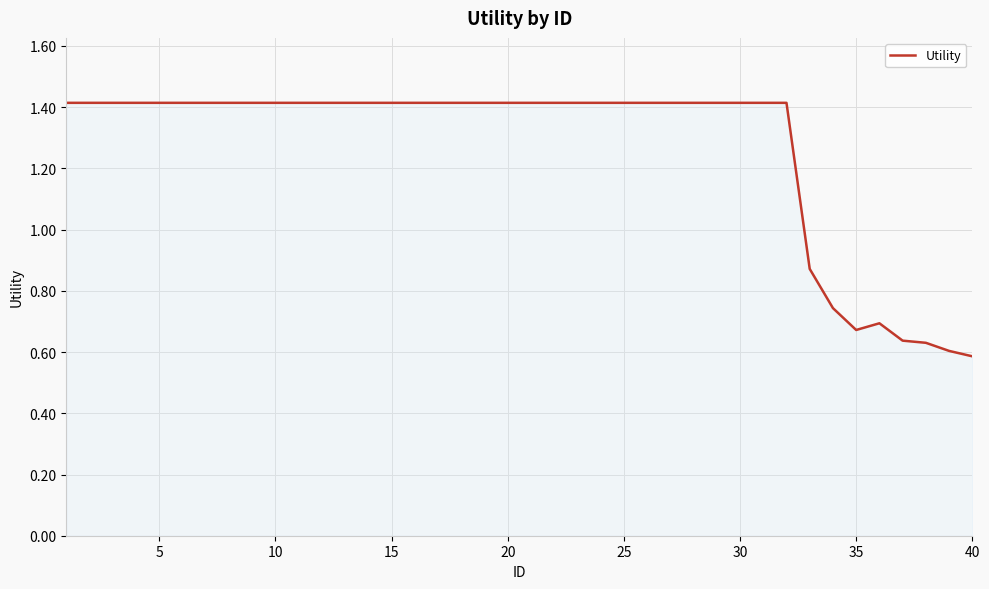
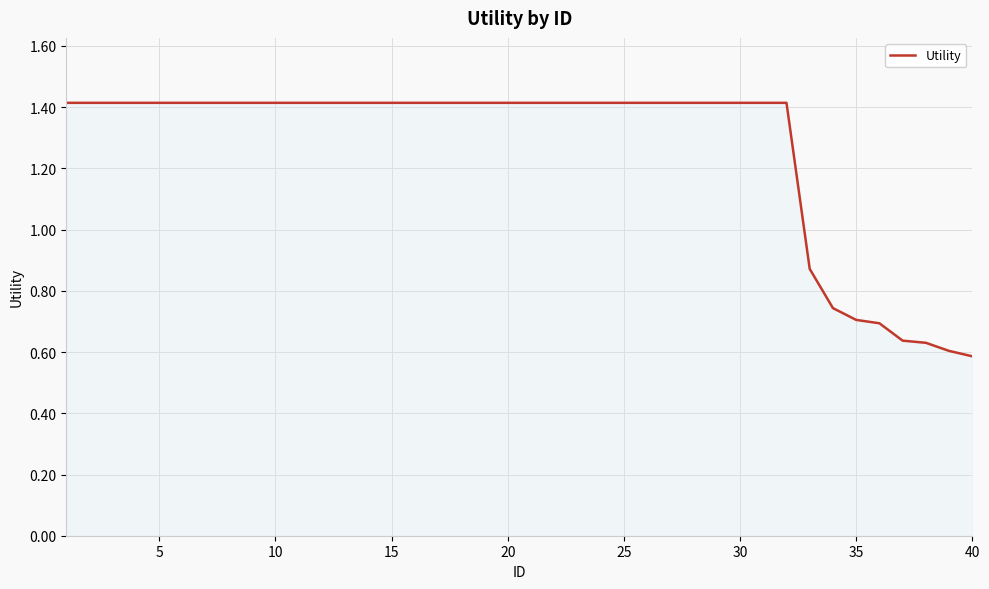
  {
    "5": 1.41,
    "10": 1.41,
    "15": 1.41,
    "20": 1.41,
    "25": 1.41,
    "30": 1.41,
-   "35": 0.67,
+   "35": 0.71,
    "40": 0.59
  }
